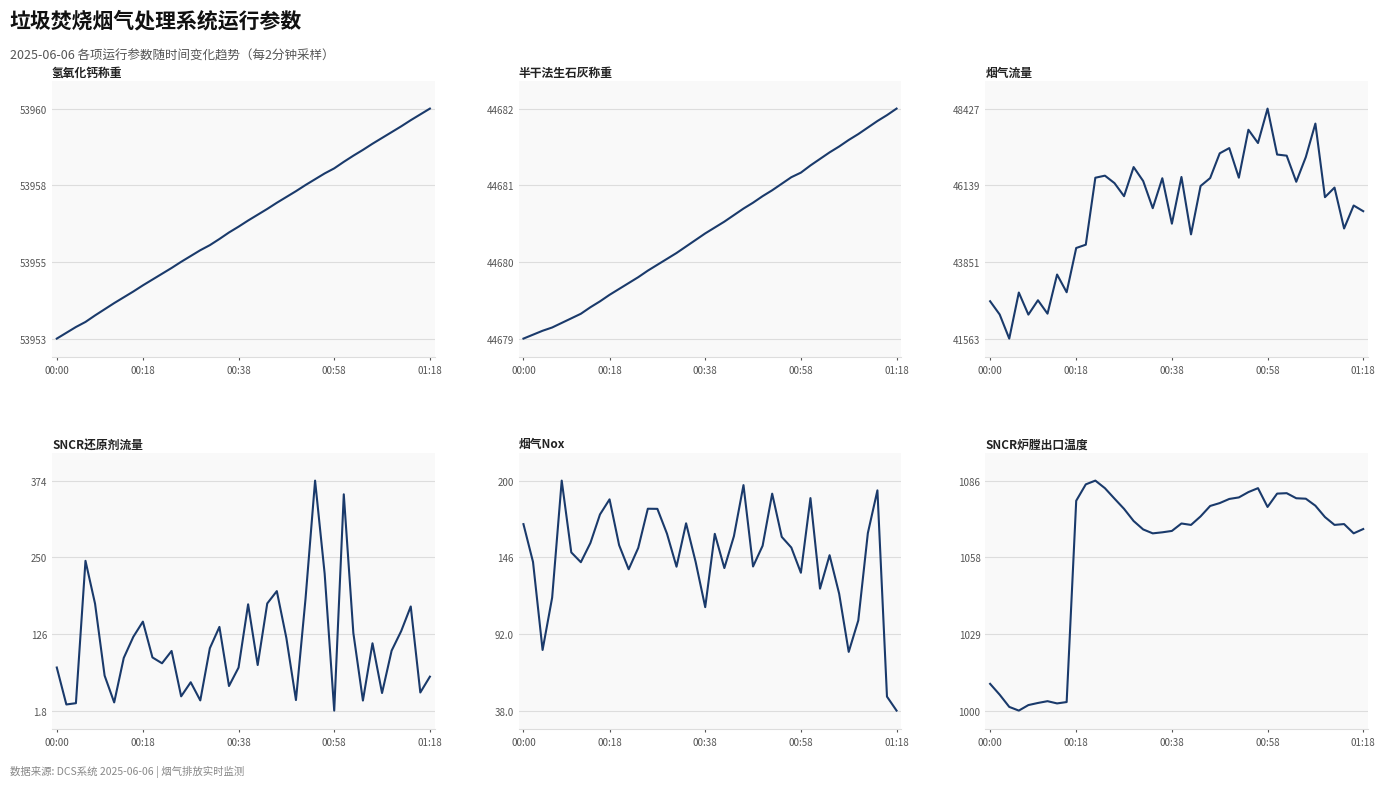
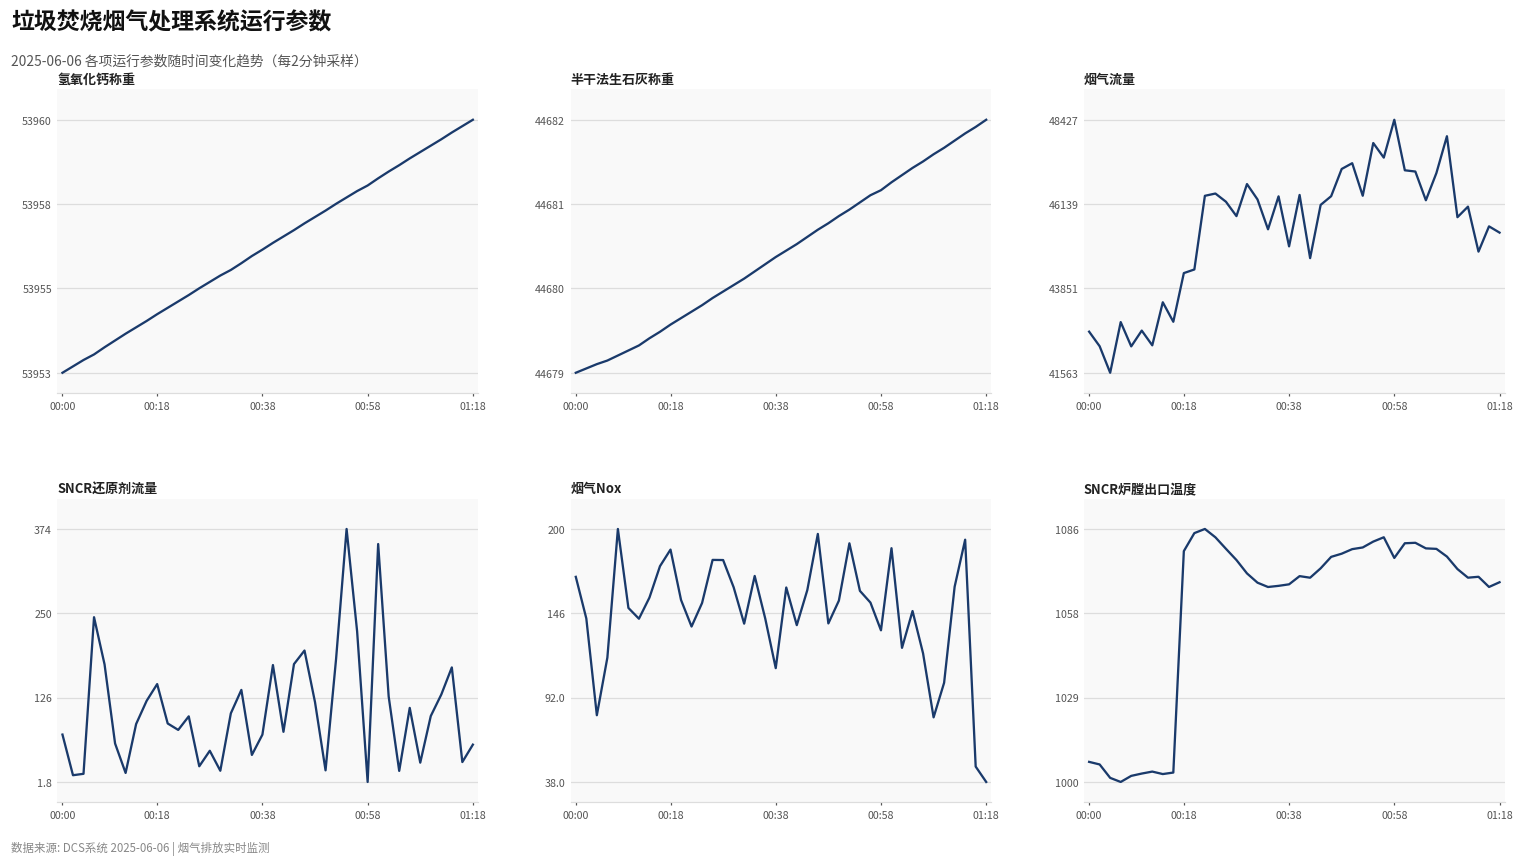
  {
    "烟气流量": {
      "00:00": 42700,
      "00:18": 44300,
      "00:38": 45000,
      "00:58": 48400,
      "01:18": 45400
    },
    "SNCR还原剂流量": {
      "00:00": 70,
      "00:18": 150,
      "00:38": 70,
      "00:58": 0,
      "01:18": 60
    },
    "烟气Nox": {
      "00:00": 169,
      "00:18": 187,
      "00:38": 111,
      "00:58": 135,
      "01:18": 38
    },
    "SNCR炉膛出口温度": {
-     "00:00": 1010,
+     "00:00": 1007,
      "00:18": 1079,
      "00:38": 1067,
      "00:58": 1076,
      "01:18": 1068
    }
  }
